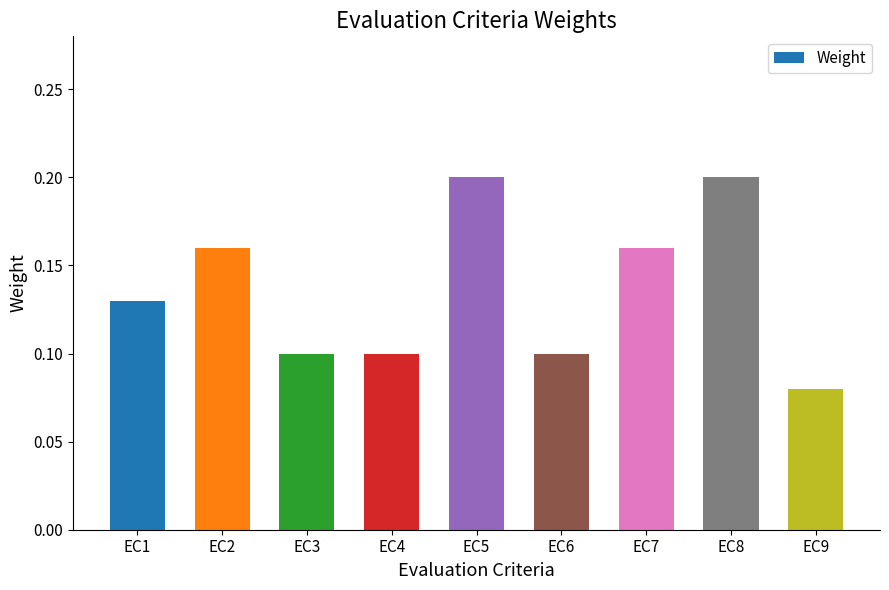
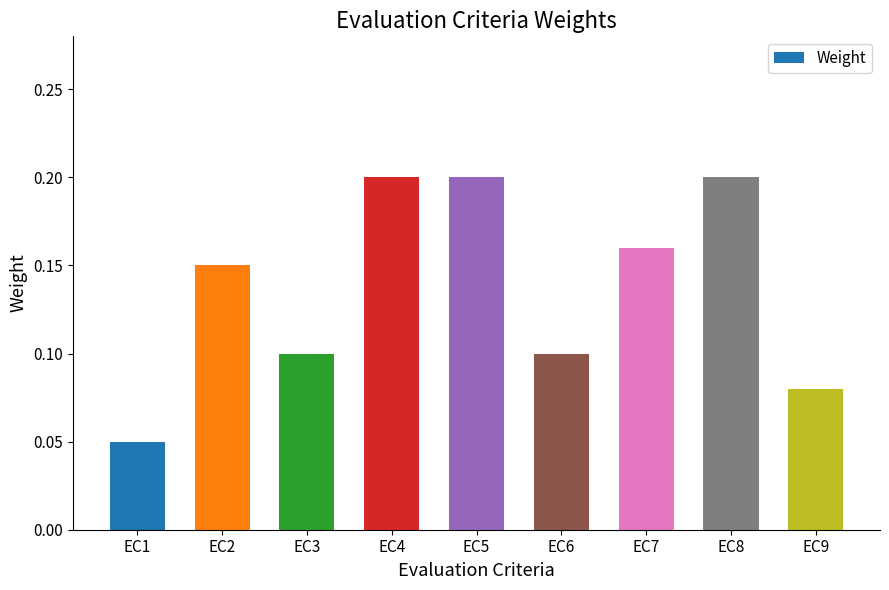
  {
-   "EC1": 0.13,
-   "EC2": 0.16,
+   "EC1": 0.05,
+   "EC2": 0.15,
    "EC3": 0.10,
-   "EC4": 0.1,
+   "EC4": 0.2,
    "EC5": 0.20,
    "EC6": 0.10,
    "EC7": 0.16,
    "EC8": 0.20,
    "EC9": 0.08
  }
